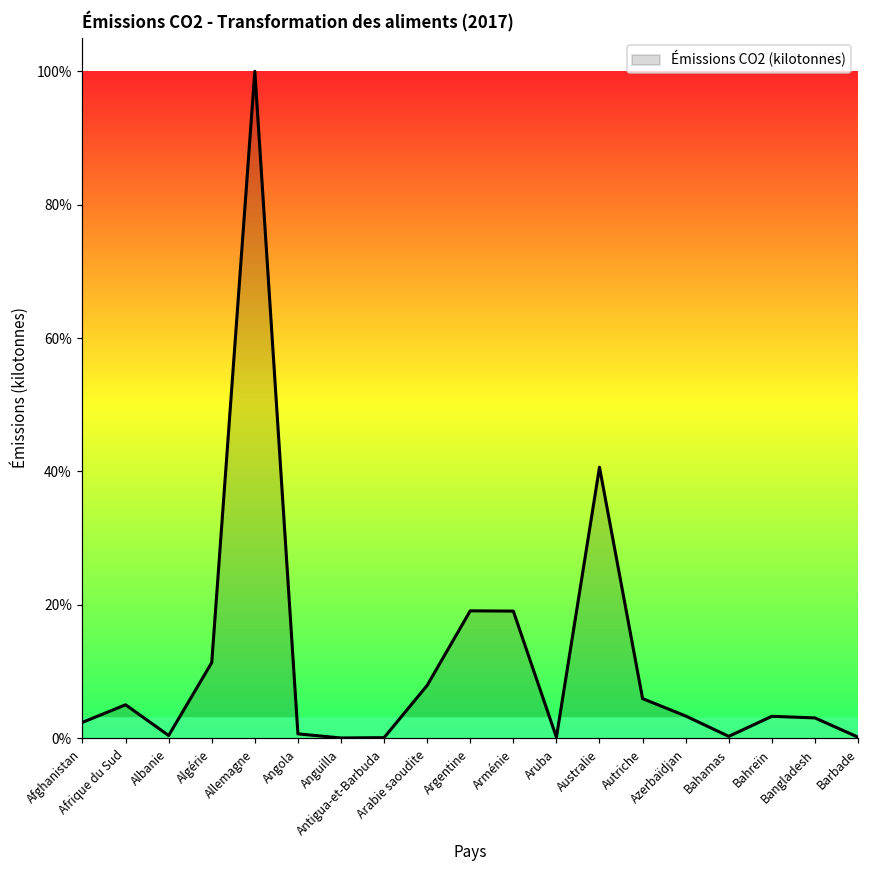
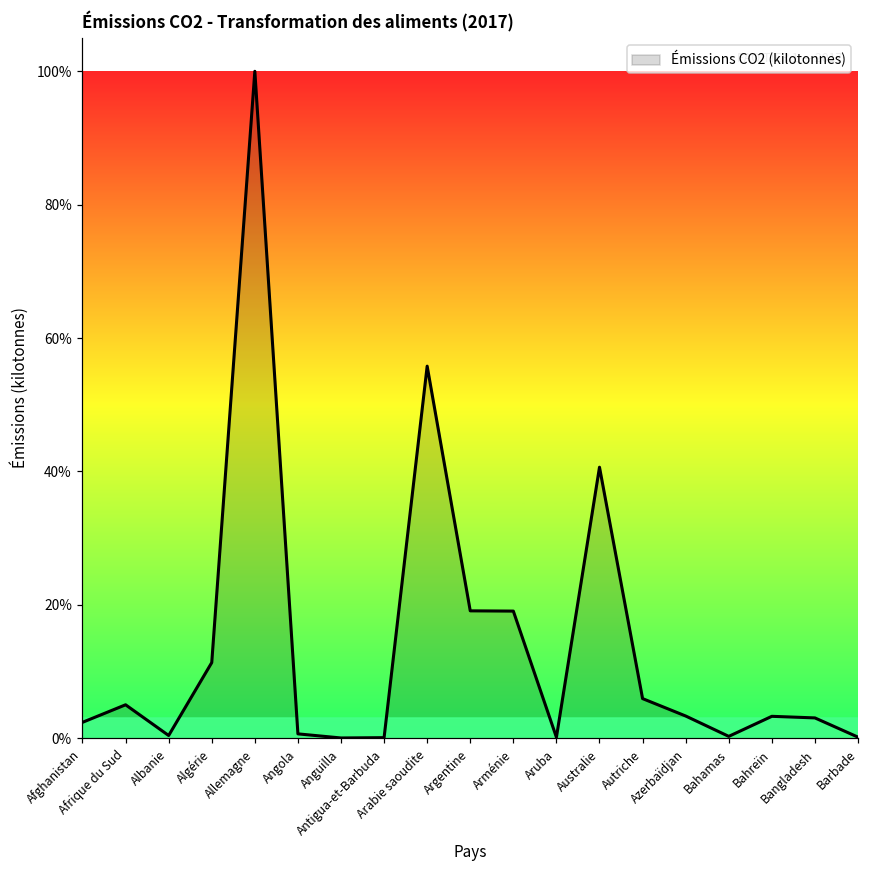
  {
    "Afrique du Sud": "5%",
    "Algérie": "11%",
    "Allemagne": "100%",
-   "Arabie saoudite": "8%",
+   "Arabie saoudite": "56%",
    "Argentine": "19%",
    "Arménie": "19%",
    "Australie": "41%",
    "Autriche": "6%",
    "Azerbaïdjan": "3%",
    "Bahreïn": "3%",
    "Bangladesh": "3%"
  }
